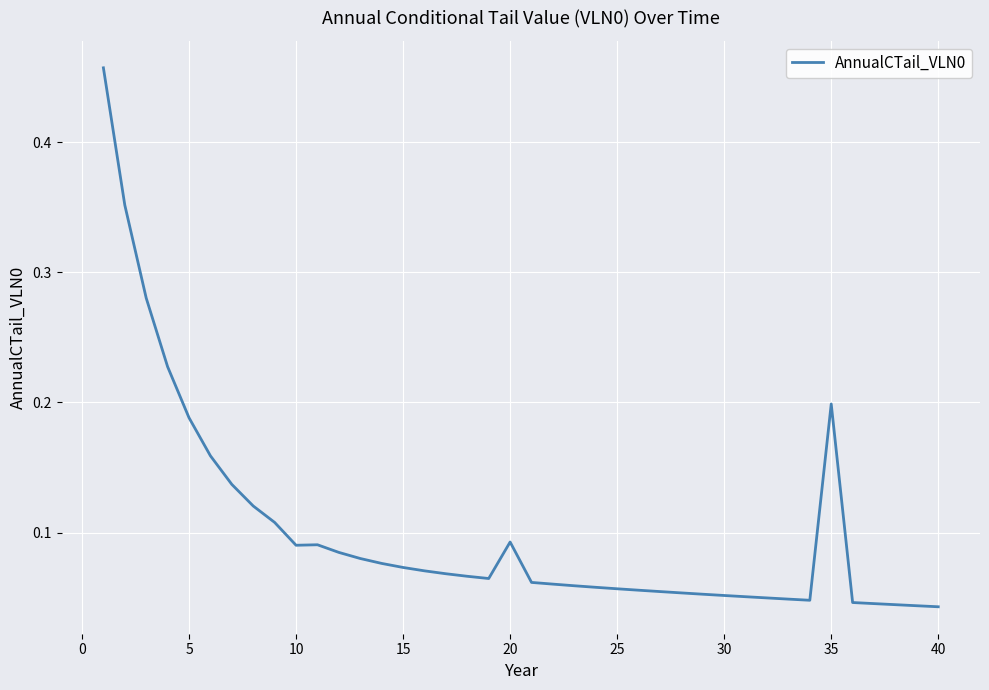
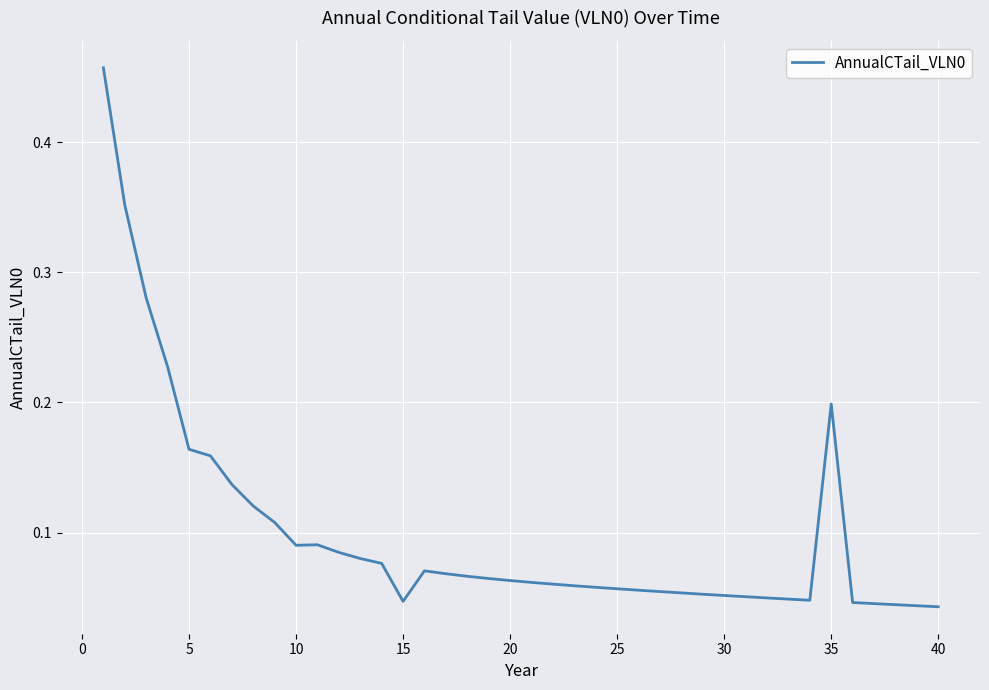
  {
-   "5": 0.188,
+   "5": 0.164,
    "10": 0.090,
-   "15": 0.073,
-   "20": 0.093,
+   "15": 0.047,
+   "20": 0.063,
    "25": 0.057,
    "30": 0.052,
    "35": 0.199,
    "40": 0.043
  }
